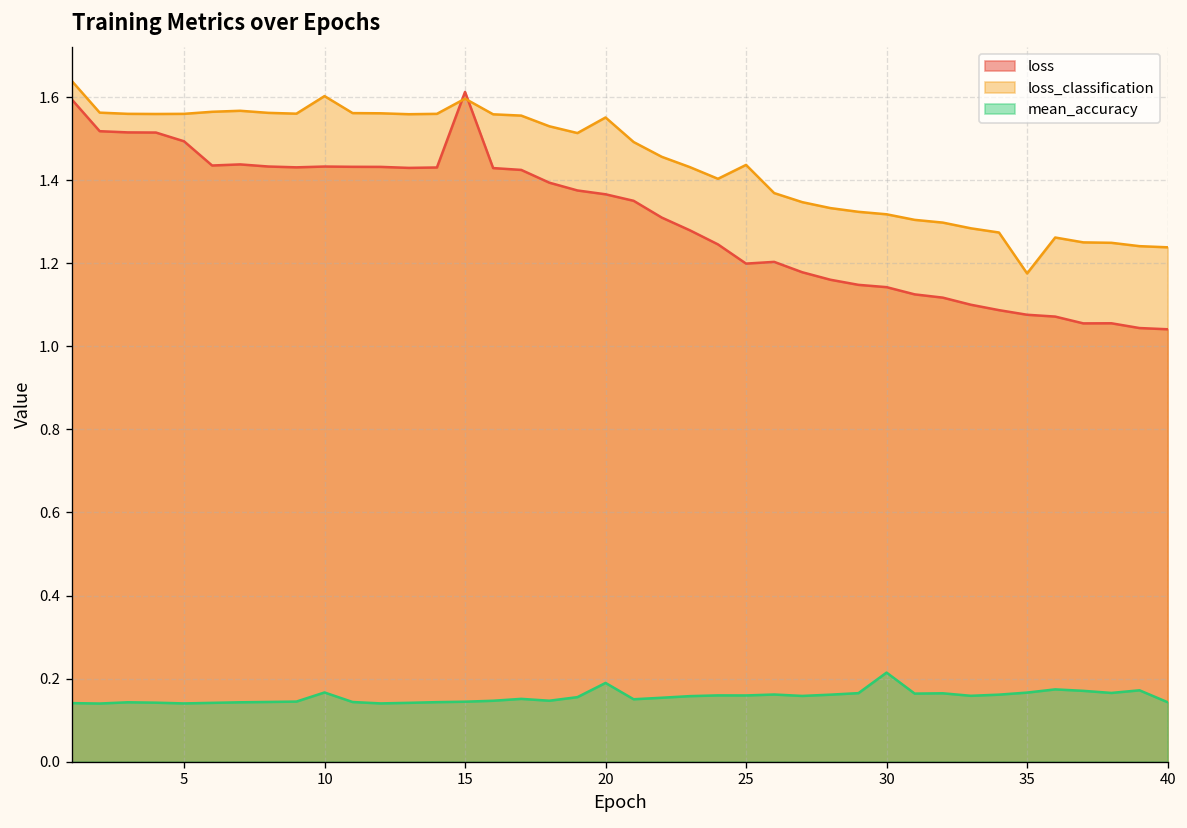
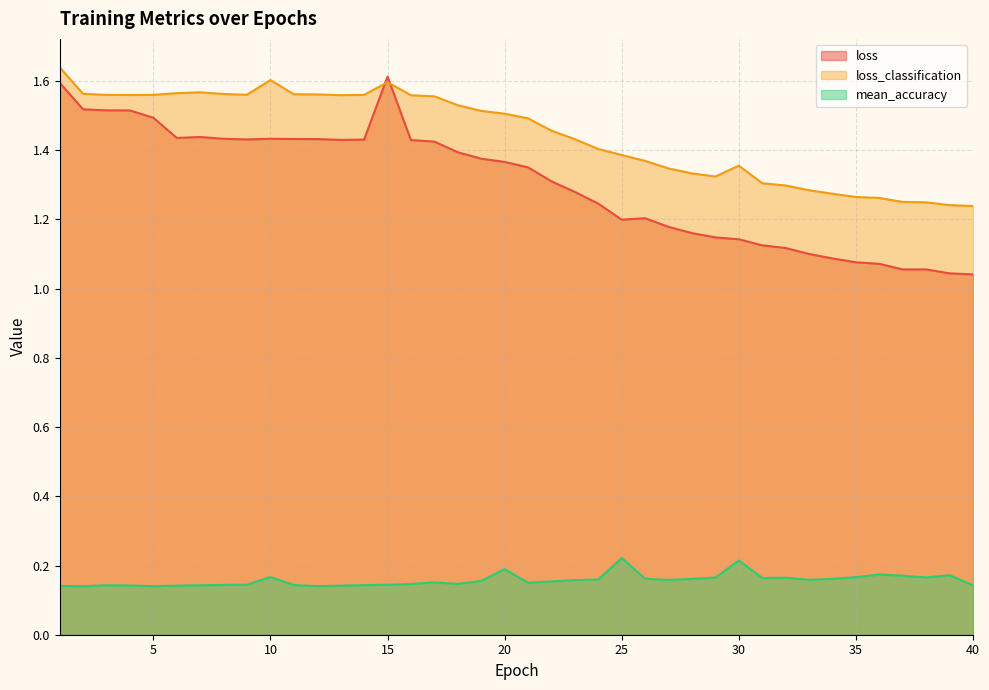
  {
    "loss": {
      "5": 1.49,
      "10": 1.43,
      "15": 1.61,
      "20": 1.37,
      "25": 1.20,
      "30": 1.14,
      "35": 1.08,
      "40": 1.04
    },
    "loss_classification": {
      "5": 1.56,
      "10": 1.60,
      "15": 1.60,
-     "20": 1.55,
-     "25": 1.44,
-     "30": 1.32,
-     "35": 1.18,
+     "20": 1.51,
+     "25": 1.39,
+     "30": 1.36,
+     "35": 1.26,
      "40": 1.24
    },
    "mean_accuracy": {
      "5": 0.14,
      "10": 0.17,
      "15": 0.14,
      "20": 0.19,
-     "25": 0.16,
+     "25": 0.22,
      "30": 0.21,
      "35": 0.17,
      "40": 0.14
    }
  }
